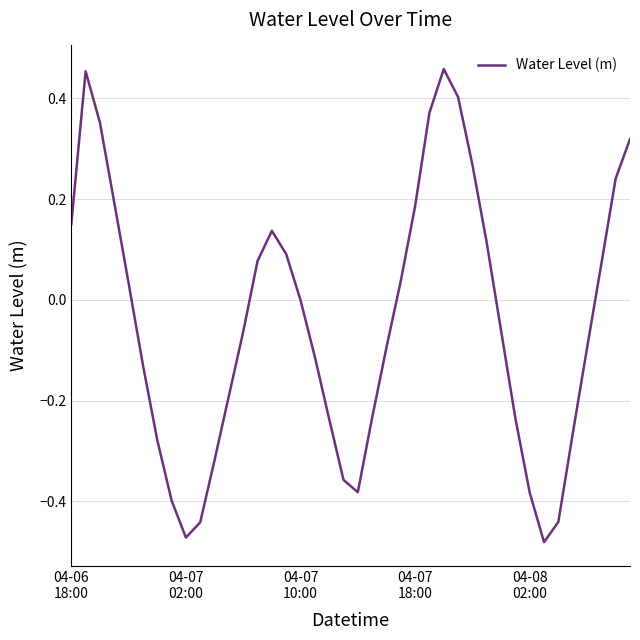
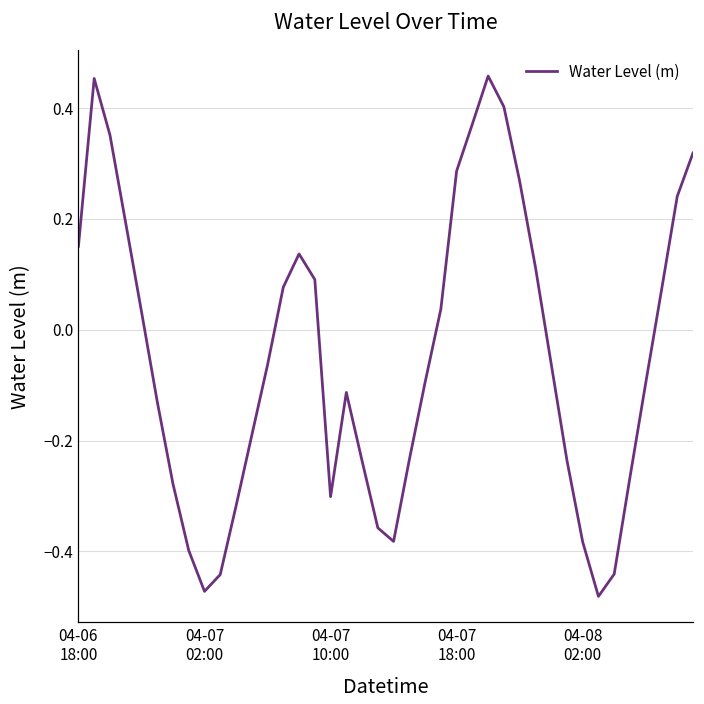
  {
    "04-06 18:00": 0.15,
    "04-07 02:00": -0.47,
-   "04-07 10:00": 0.00,
-   "04-07 18:00": 0.19,
+   "04-07 10:00": -0.30,
+   "04-07 18:00": 0.29,
    "04-08 02:00": -0.38
  }
